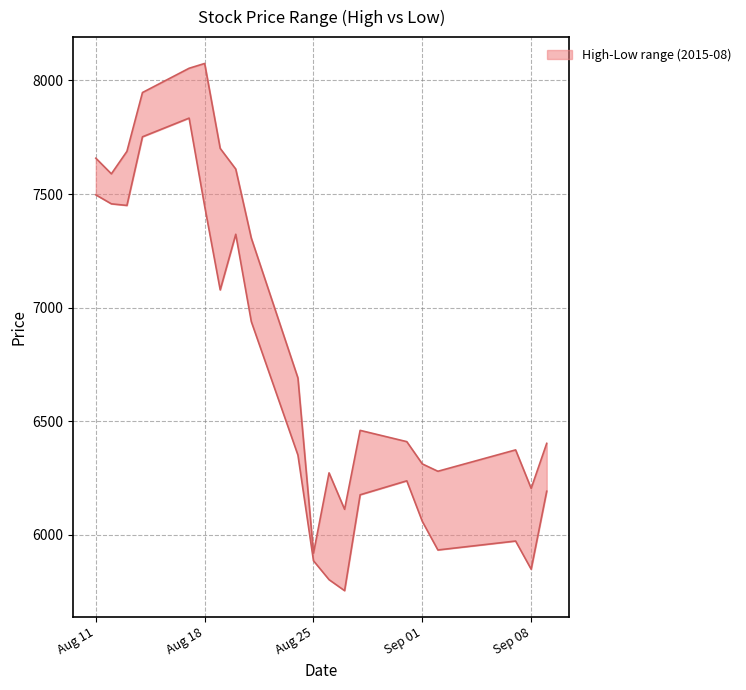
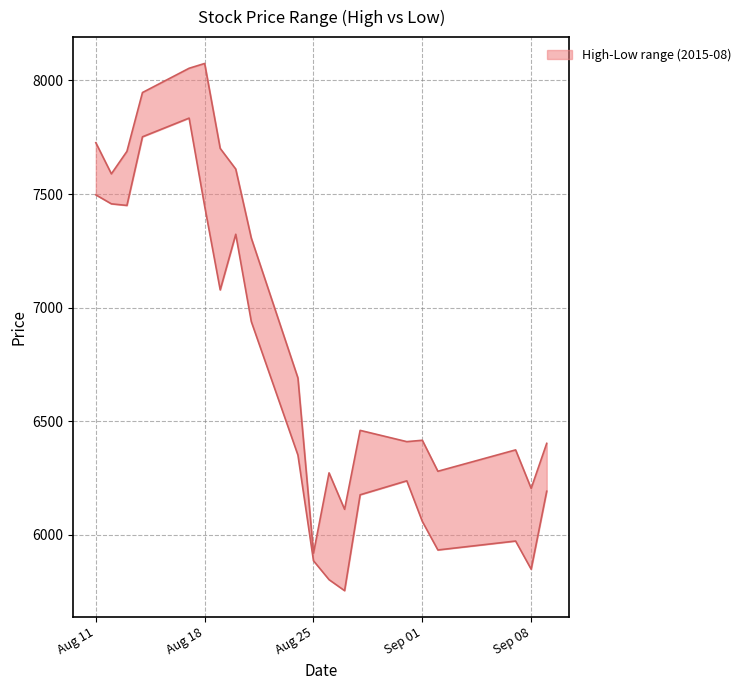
  {
    "High-Low range (2015-08)": {
-     "Aug 11": 7660,
+     "Aug 11": 7730,
      "Aug 18": 8070,
      "Aug 25": 5920,
-     "Sep 01": 6310,
+     "Sep 01": 6420,
      "Sep 08": 6200
    }
  }
